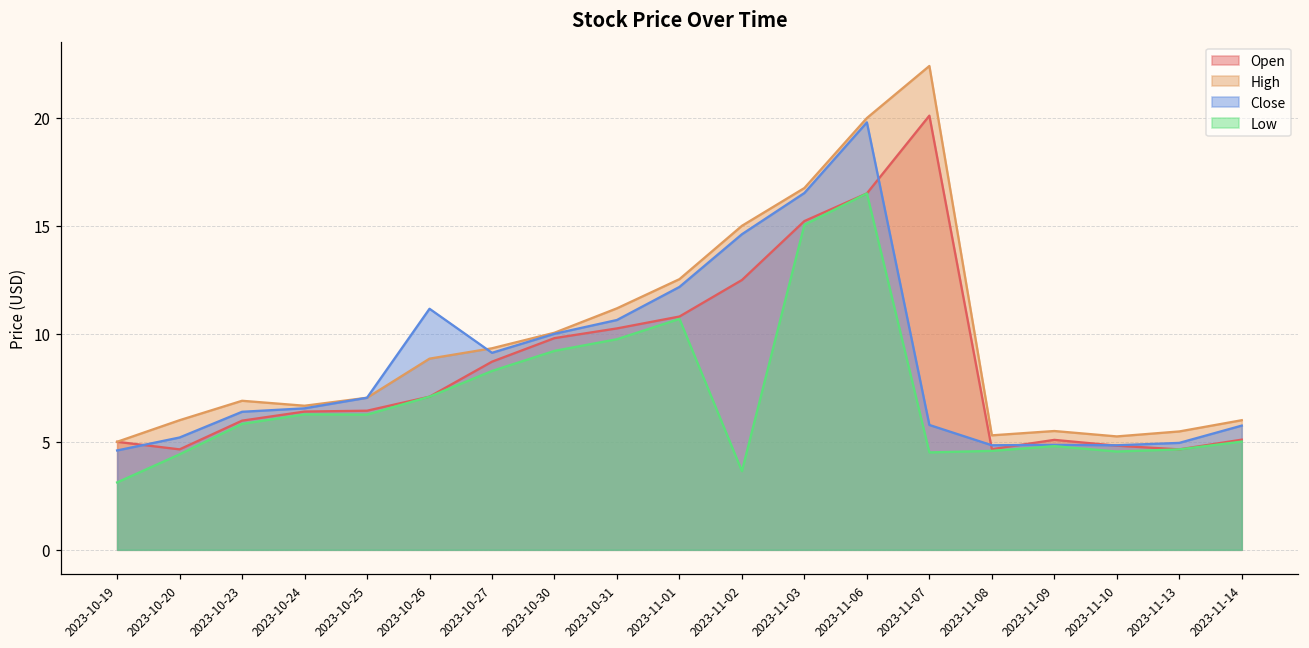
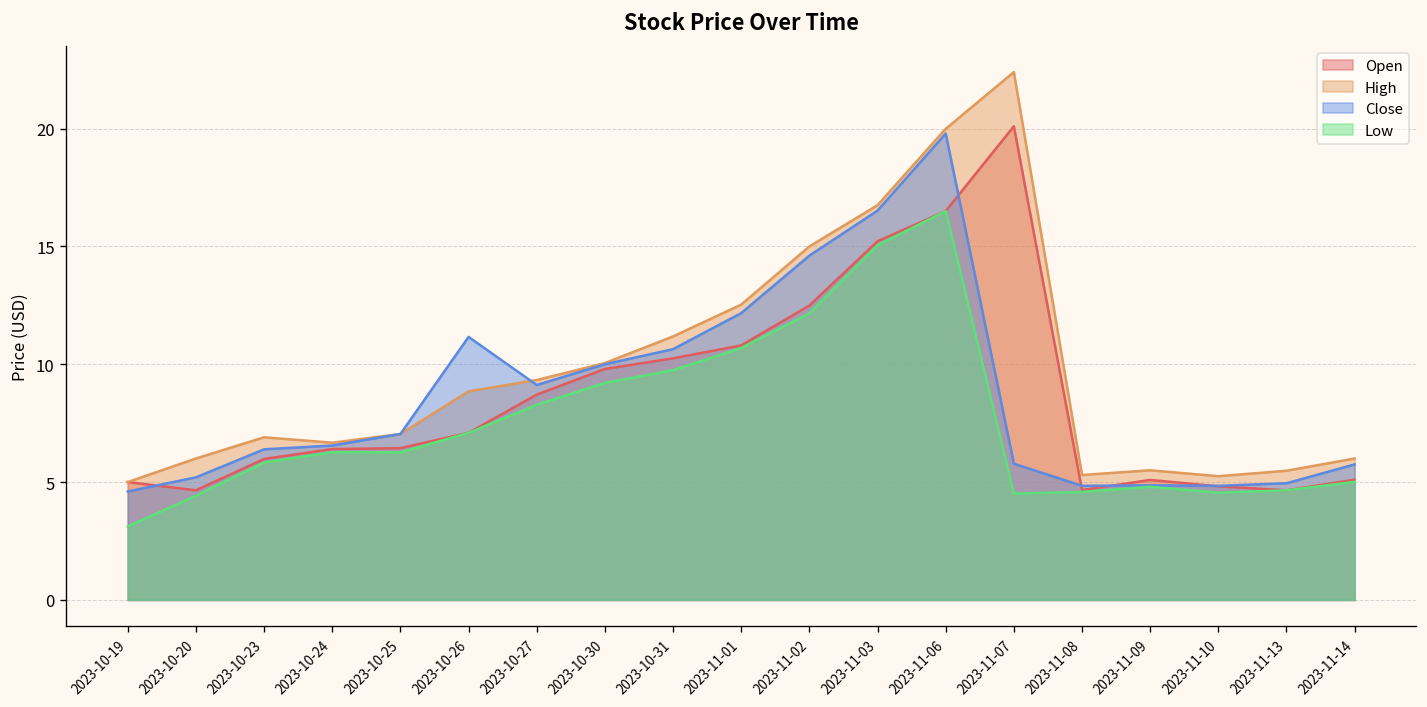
  {
    "Close": {
      "2023-10-19": 4.6,
      "2023-10-20": 5.2,
      "2023-10-23": 6.4,
      "2023-10-26": 11.2,
      "2023-10-27": 9.1,
      "2023-10-31": 10.6,
      "2023-11-01": 12.2,
      "2023-11-02": 14.6,
      "2023-11-03": 16.5,
      "2023-11-06": 19.8,
      "2023-11-07": 5.8,
      "2023-11-08": 4.8,
      "2023-11-13": 4.9,
      "2023-11-14": 5.8
    },
    "Low": {
      "2023-10-19": 3.1,
      "2023-10-20": 4.4,
      "2023-10-23": 5.8,
      "2023-10-25": 6.3,
      "2023-10-27": 8.3,
      "2023-10-30": 9.2,
      "2023-10-31": 9.8,
-     "2023-11-02": 3.6,
+     "2023-11-02": 12.2,
      "2023-11-03": 15.1,
      "2023-11-07": 4.5,
      "2023-11-10": 4.6
    }
  }
